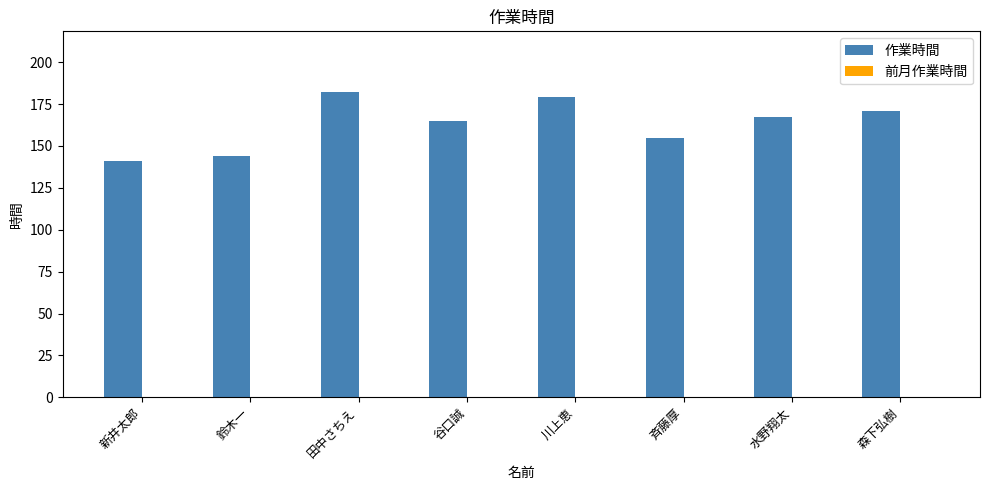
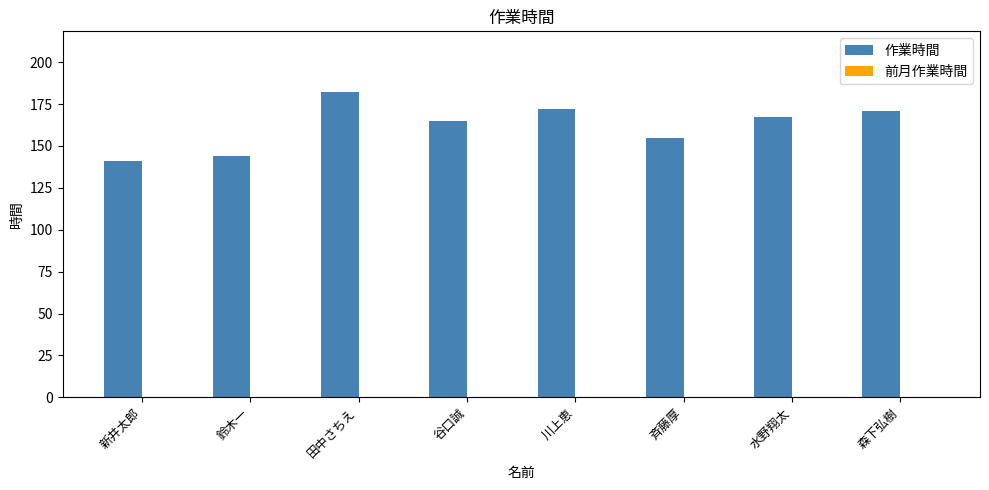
  {
    "作業時間": {
      "新井太郎": 141,
      "鈴木一": 144,
      "田中さちえ": 182,
      "谷口誠": 165,
-     "川上恵": 179,
+     "川上恵": 172,
      "斉藤厚": 155,
      "水野翔太": 167,
      "森下弘樹": 171
    },
    "前月作業時間": {
      "新井太郎": 0,
      "鈴木一": 0,
      "田中さちえ": 0,
      "谷口誠": 0,
      "川上恵": 0,
      "斉藤厚": 0,
      "水野翔太": 0,
      "森下弘樹": 0
    }
  }
